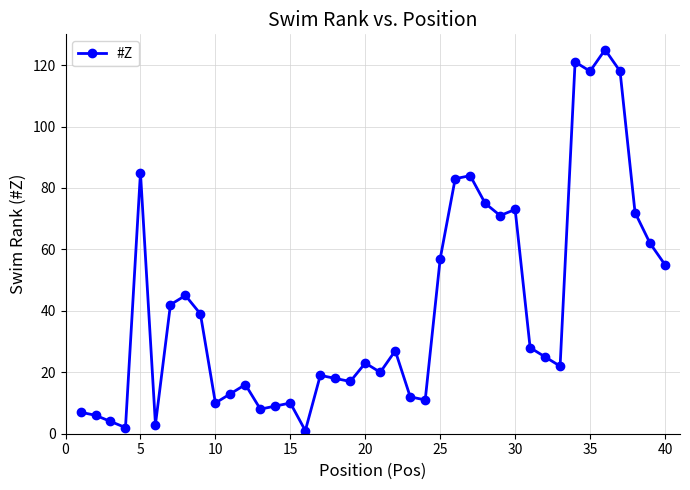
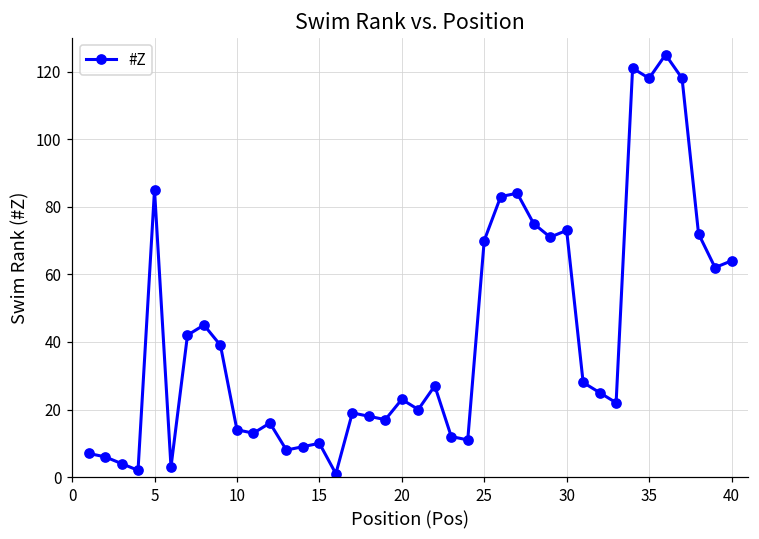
  {
    "5": 85,
-   "10": 10,
+   "10": 14,
    "15": 10,
    "20": 23,
-   "25": 57,
+   "25": 70,
    "30": 73,
    "35": 118,
-   "40": 55
+   "40": 64
  }
